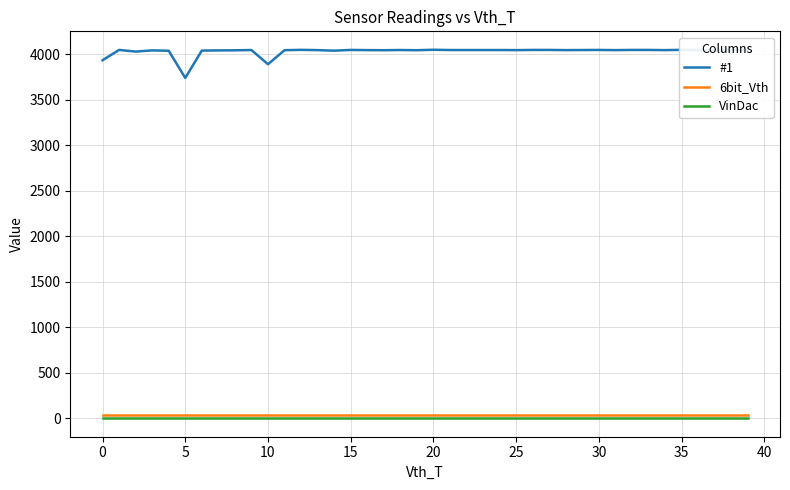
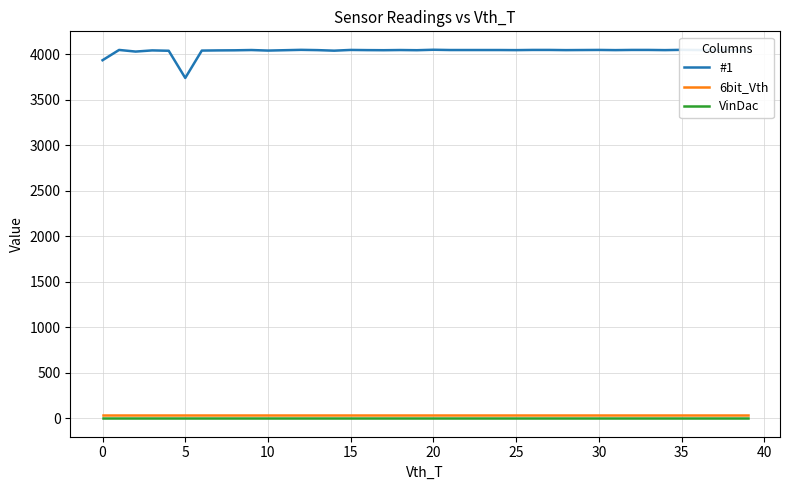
  {
    "#1": {
      "0": 3900,
      "5": 3700,
-     "10": 3900,
+     "10": 4000,
      "15": 4100,
      "20": 4100,
      "25": 4000,
      "30": 4100
    },
    "6bit_Vth": {
      "0": 0,
      "5": 0,
      "10": 0,
      "15": 0,
      "20": 0,
      "25": 0,
      "30": 0,
      "35": 0
    },
    "VinDac": {
      "0": 0,
      "5": 0,
      "10": 0,
      "15": 0,
      "20": 0,
      "25": 0,
      "30": 0,
      "35": 0
    }
  }
